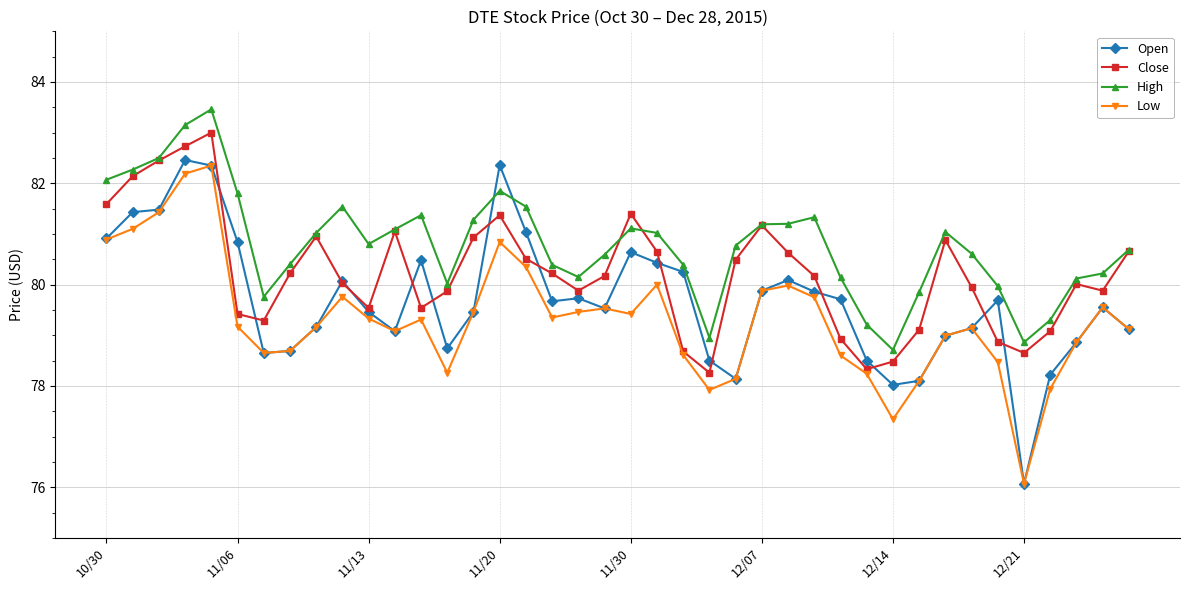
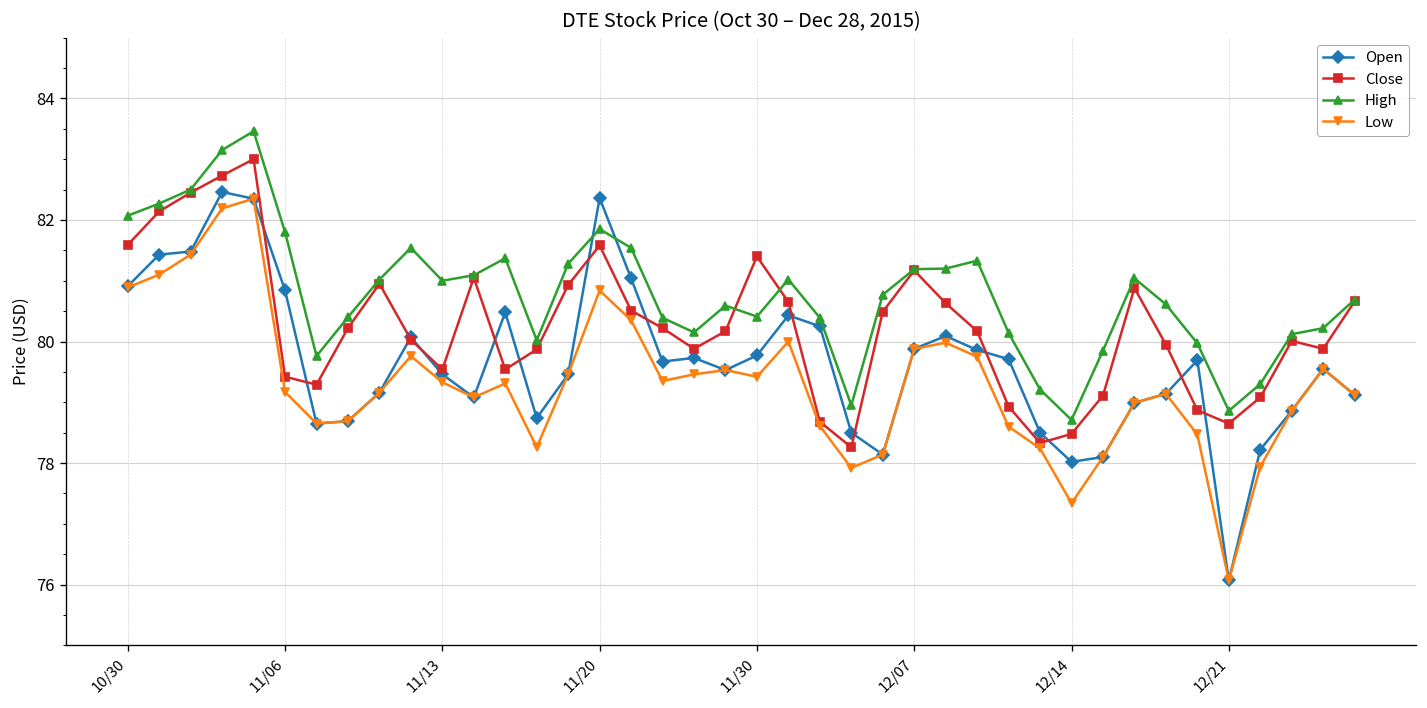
  {
    "Open": {
      "11/06": 80.8,
      "11/13": 79.5,
      "11/20": 82.4,
-     "11/30": 80.6,
+     "11/30": 79.8,
      "12/14": 78.0
    },
    "Close": {
      "10/30": 81.6,
      "11/06": 79.4,
      "11/13": 79.5,
-     "11/20": 81.4,
+     "11/20": 81.6,
      "11/30": 81.4,
      "12/14": 78.5,
      "12/21": 78.7
    },
    "High": {
      "10/30": 82.1,
      "11/06": 81.8,
-     "11/13": 80.8,
+     "11/13": 81.0,
      "11/20": 81.9,
-     "11/30": 81.1,
+     "11/30": 80.4,
      "12/14": 78.7,
      "12/21": 78.9
    },
    "Low": {
      "11/06": 79.2,
      "11/13": 79.3,
      "11/20": 80.8,
      "11/30": 79.4,
      "12/14": 77.3
    }
  }
